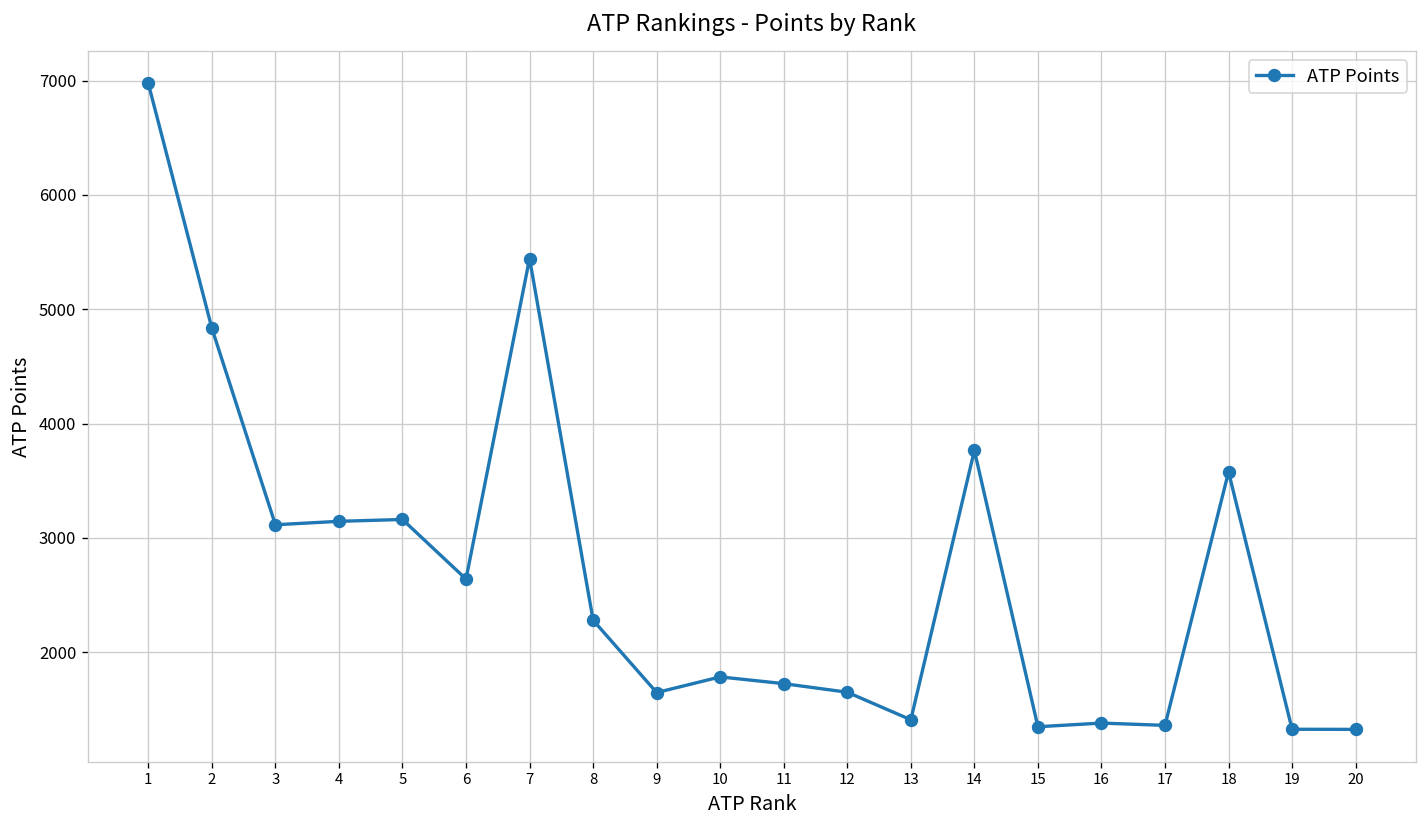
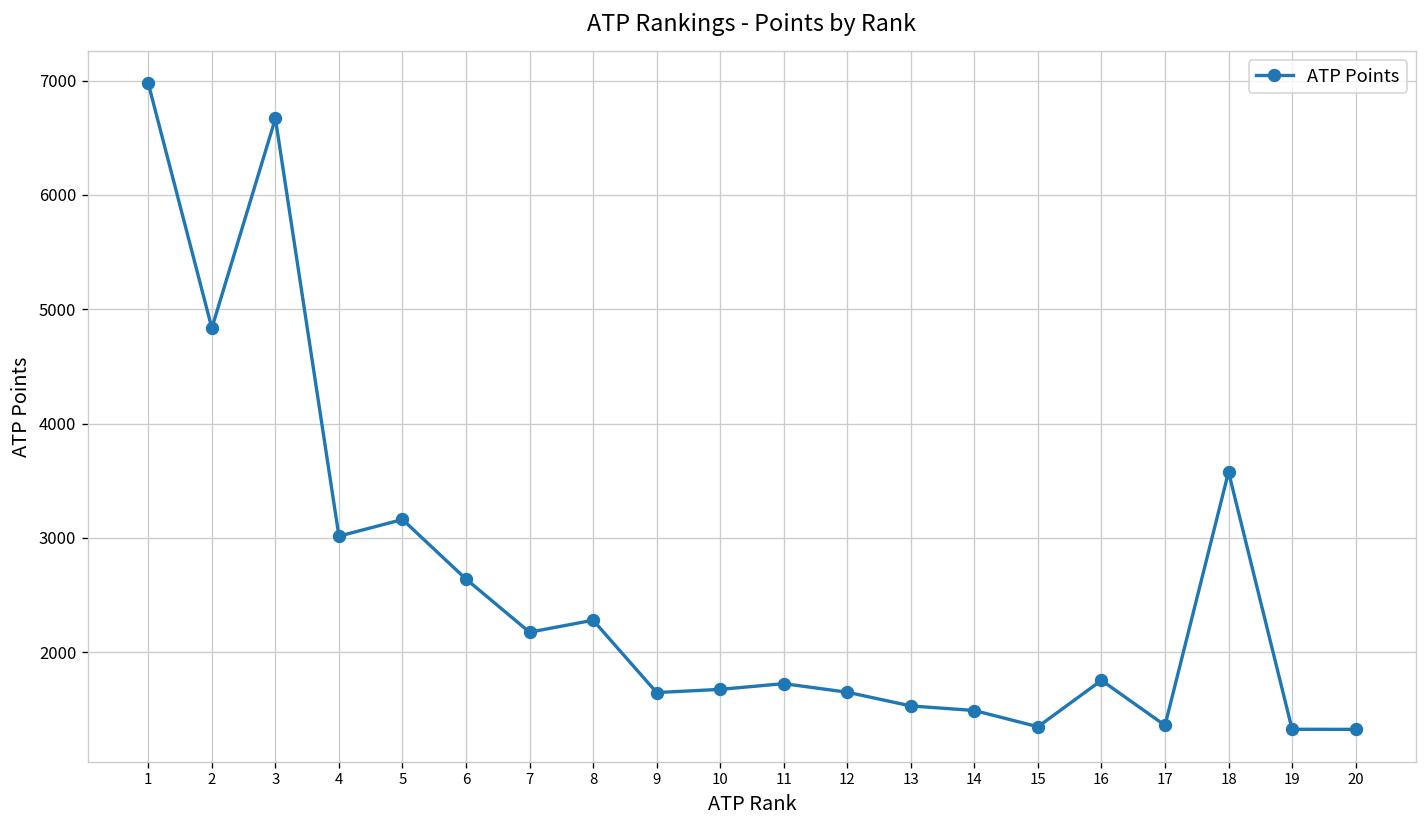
  {
    "1": 7000,
    "2": 4800,
-   "3": 3100,
-   "4": 3100,
+   "3": 6700,
+   "4": 3000,
    "5": 3200,
    "6": 2600,
-   "7": 5400,
+   "7": 2200,
    "8": 2300,
    "9": 1600,
-   "10": 1800,
+   "10": 1700,
    "11": 1700,
    "12": 1700,
-   "13": 1400,
-   "14": 3800,
+   "13": 1500,
+   "14": 1500,
    "15": 1300,
-   "16": 1400,
+   "16": 1800,
    "17": 1400,
    "18": 3600,
    "19": 1300,
    "20": 1300
  }
